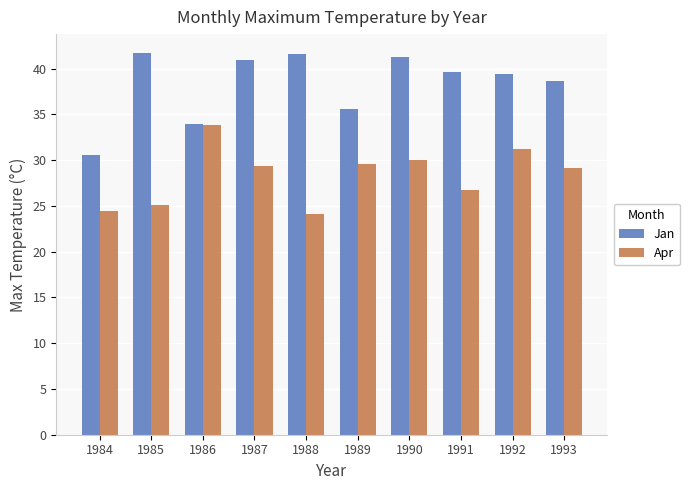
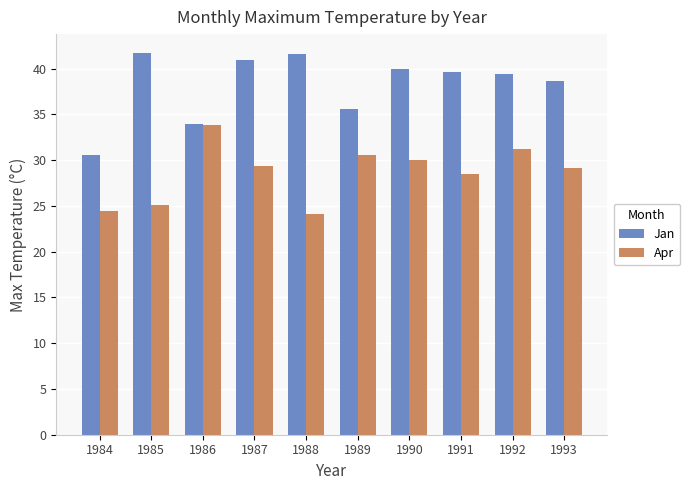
  {
    "Jan": {
      "1984": 31,
      "1985": 42,
      "1986": 34,
      "1987": 41,
      "1988": 42,
      "1989": 36,
-     "1990": 41,
+     "1990": 40,
      "1991": 40,
      "1992": 39,
      "1993": 39
    },
    "Apr": {
      "1984": 24,
      "1985": 25,
      "1986": 34,
      "1987": 29,
      "1988": 24,
-     "1989": 30,
+     "1989": 31,
      "1990": 30,
-     "1991": 27,
+     "1991": 29,
      "1992": 31,
      "1993": 29
    }
  }
